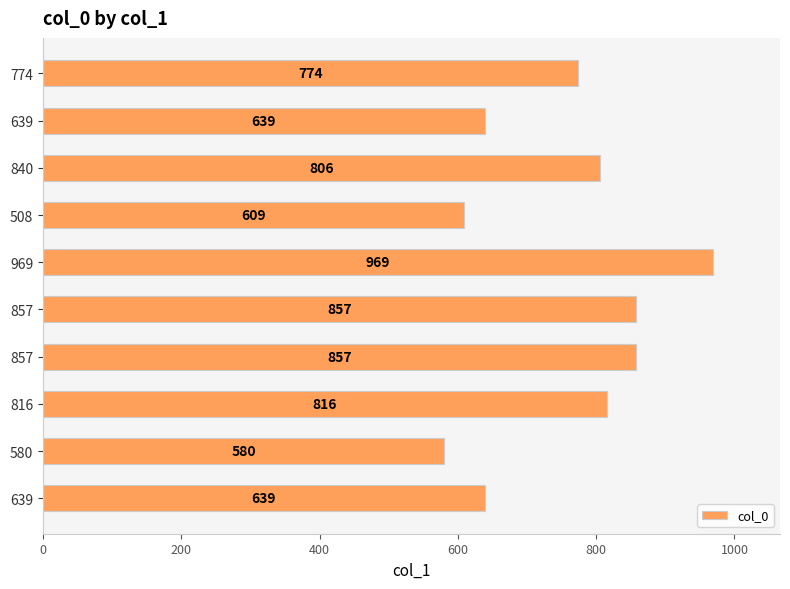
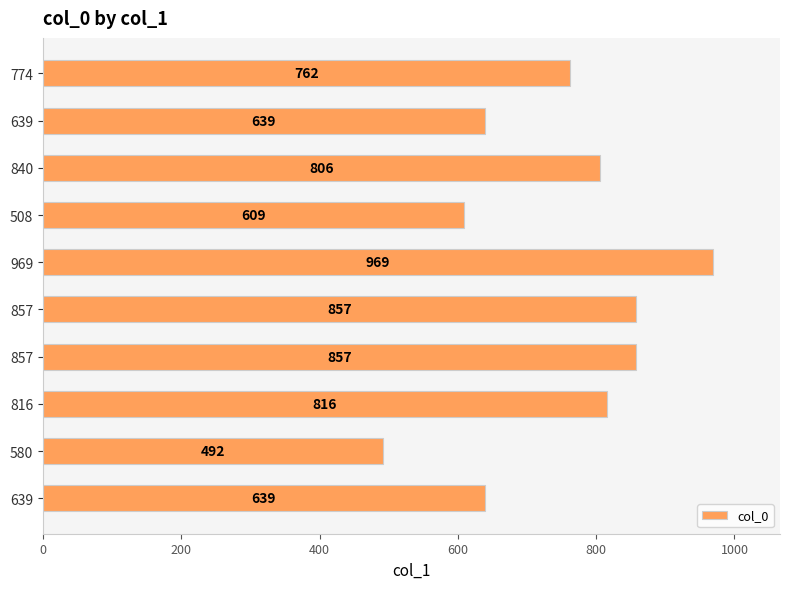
  {
-   "774": 774,
+   "774": 762,
    "840": 806,
    "508": 609,
    "969": 969,
    "816": 816,
-   "580": 580
+   "580": 492
  }
